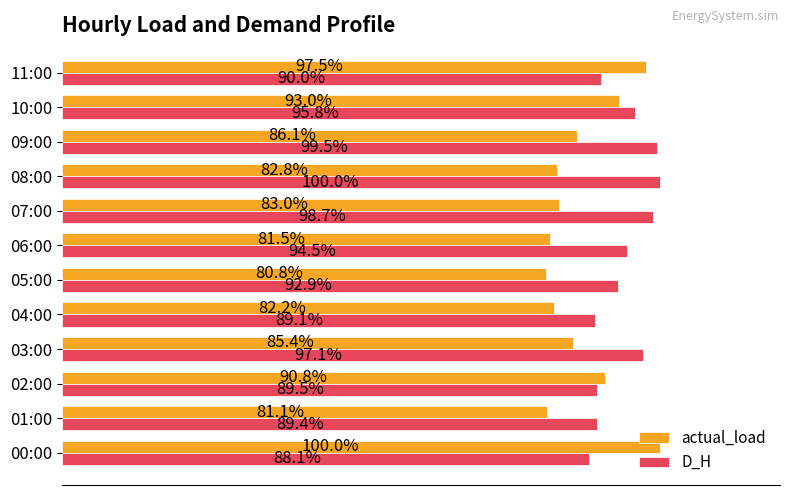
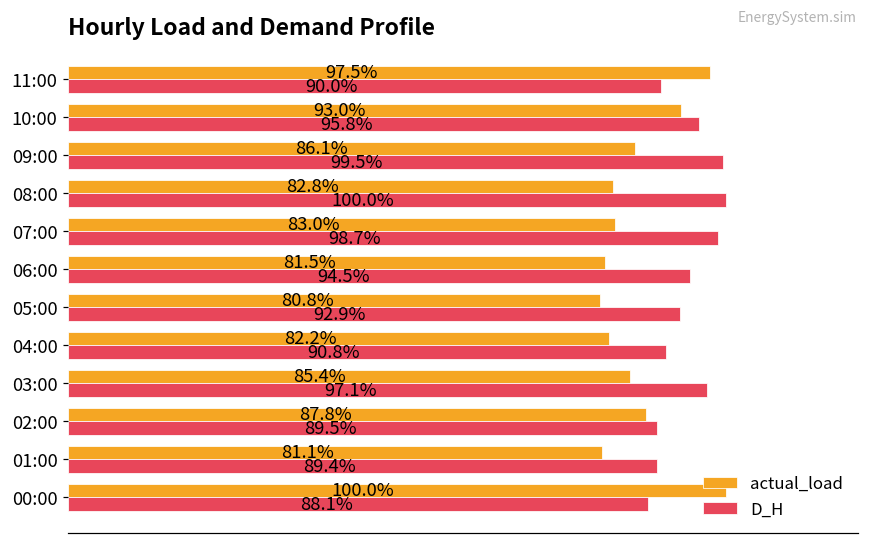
  {
    "actual_load": {
      "09:00": "86.1%",
      "08:00": "82.8%",
      "07:00": "83.0%",
      "06:00": "81.5%",
      "05:00": "80.8%",
      "03:00": "85.4%",
-     "02:00": "90.8%",
+     "02:00": "87.8%",
      "00:00": "100.0%"
    },
    "D_H": {
      "09:00": "99.5%",
      "08:00": "100.0%",
      "07:00": "98.7%",
      "06:00": "94.5%",
      "05:00": "92.9%",
-     "04:00": "89.1%",
+     "04:00": "90.8%",
      "03:00": "97.1%",
      "00:00": "88.1%"
    }
  }
